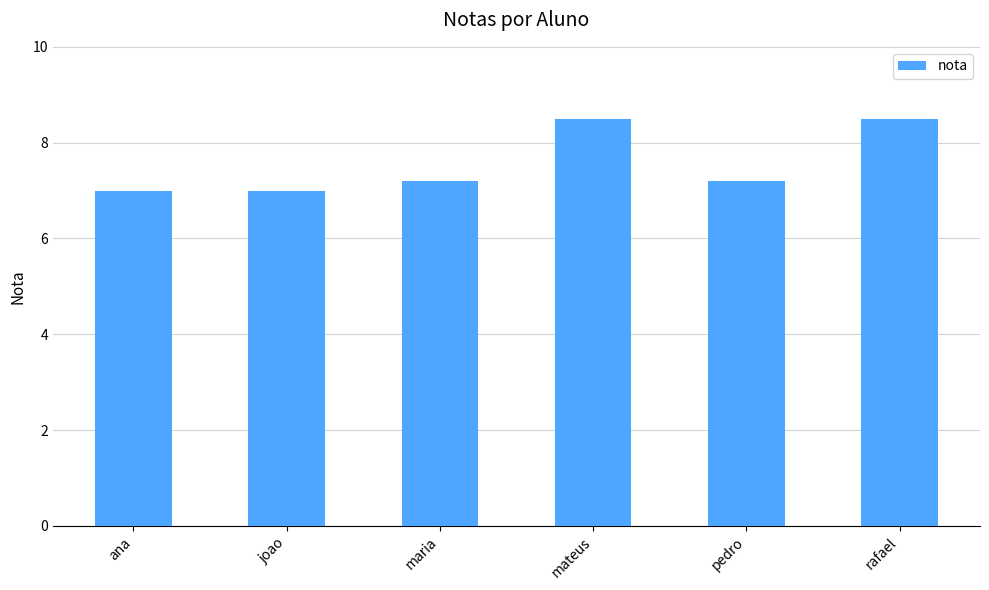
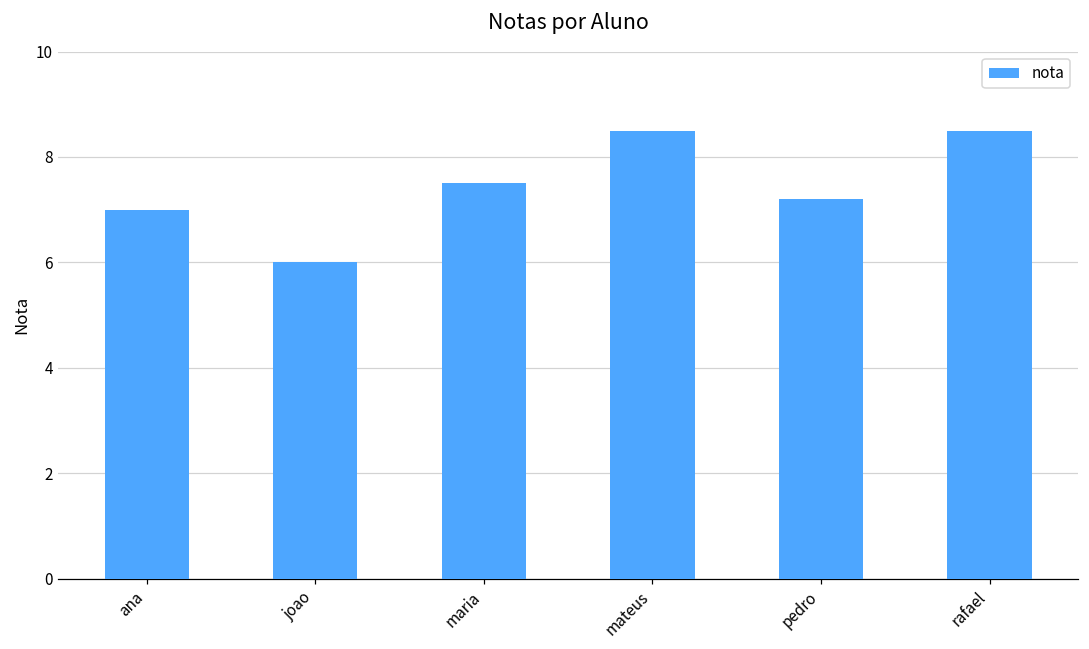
  {
    "ana": 7.0,
-   "joao": 7,
-   "maria": 7.2,
+   "joao": 6,
+   "maria": 7.5,
    "mateus": 8.5,
    "pedro": 7.2,
    "rafael": 8.5
  }
